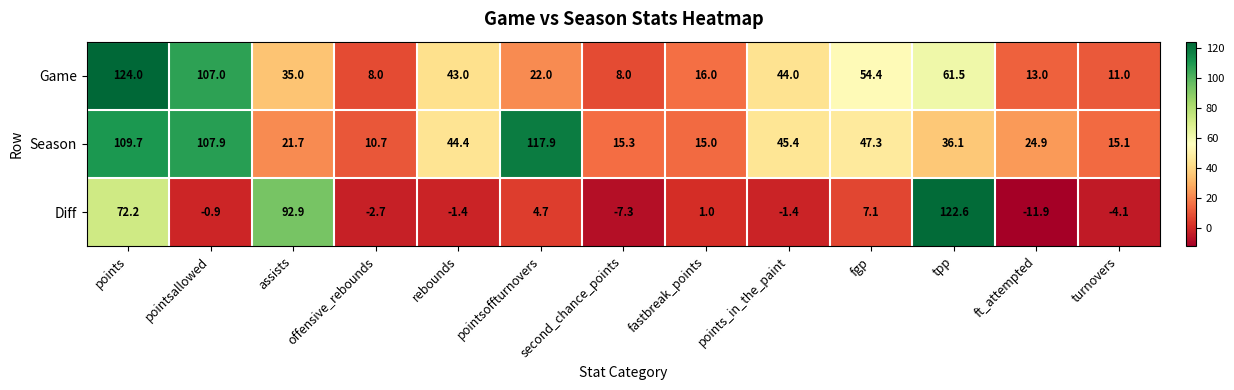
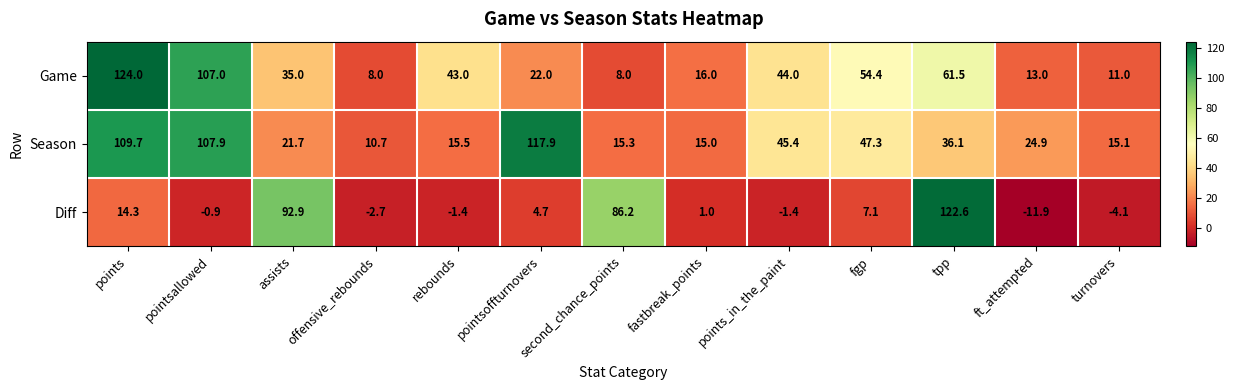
  {
    "Game": {
      "points": 124.0,
      "pointsallowed": 107.0,
      "assists": 35.0,
      "offensive_rebounds": 8.0,
      "rebounds": 43.0,
      "pointsoffturnovers": 22.0,
      "second_chance_points": 8.0,
      "fastbreak_points": 16.0,
      "points_in_the_paint": 44.0,
      "fgp": 54.4,
      "tpp": 61.5,
      "ft_attempted": 13.0,
      "turnovers": 11.0
    },
    "Season": {
      "points": 109.7,
      "pointsallowed": 107.9,
      "assists": 21.7,
      "offensive_rebounds": 10.7,
-     "rebounds": 44.4,
+     "rebounds": 15.5,
      "pointsoffturnovers": 117.9,
      "second_chance_points": 15.3,
      "fastbreak_points": 15.0,
      "points_in_the_paint": 45.4,
      "fgp": 47.3,
      "tpp": 36.1,
      "ft_attempted": 24.9,
      "turnovers": 15.1
    },
    "Diff": {
-     "points": 72.2,
+     "points": 14.3,
      "pointsallowed": -0.9,
      "assists": 92.9,
      "offensive_rebounds": -2.7,
      "rebounds": -1.4,
      "pointsoffturnovers": 4.7,
-     "second_chance_points": -7.3,
+     "second_chance_points": 86.2,
      "fastbreak_points": 1.0,
      "points_in_the_paint": -1.4,
      "fgp": 7.1,
      "tpp": 122.6,
      "ft_attempted": -11.9,
      "turnovers": -4.1
    }
  }
